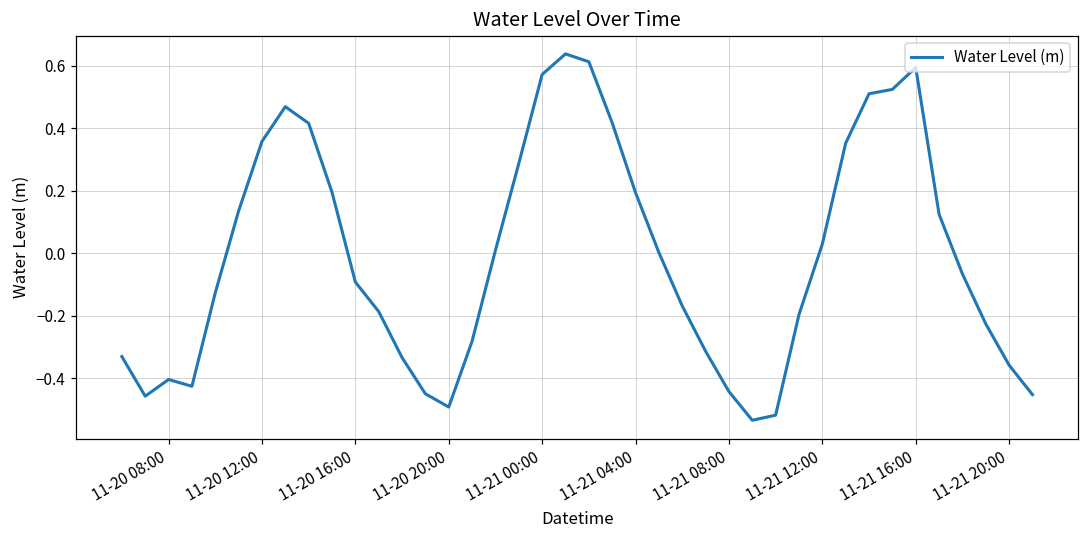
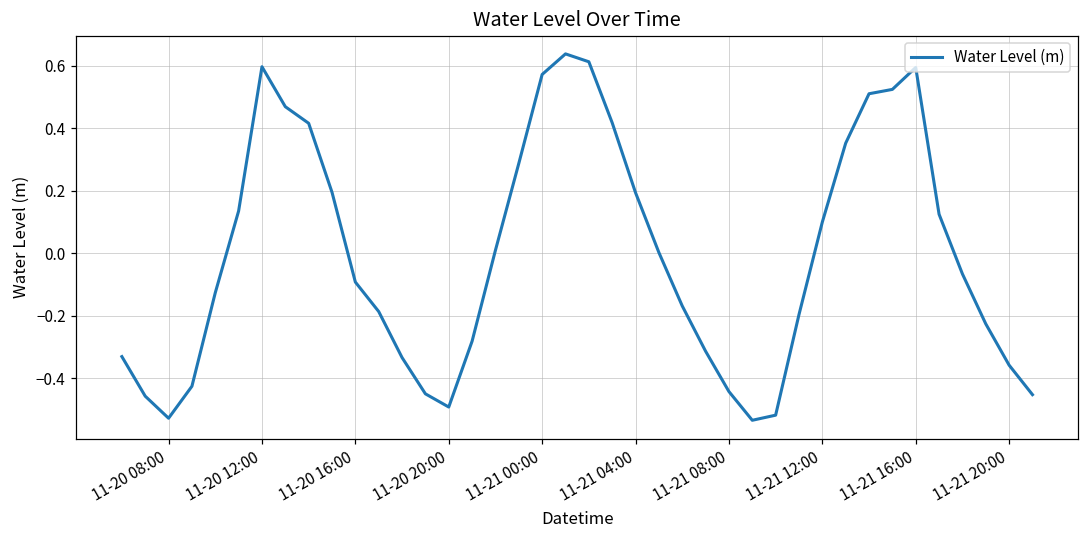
  {
-   "11-20 08:00": -0.40,
-   "11-20 12:00": 0.36,
+   "11-20 08:00": -0.53,
+   "11-20 12:00": 0.60,
    "11-20 16:00": -0.09,
    "11-20 20:00": -0.49,
    "11-21 00:00": 0.57,
    "11-21 04:00": 0.19,
    "11-21 08:00": -0.44,
-   "11-21 12:00": 0.03,
+   "11-21 12:00": 0.10,
    "11-21 20:00": -0.36
  }
